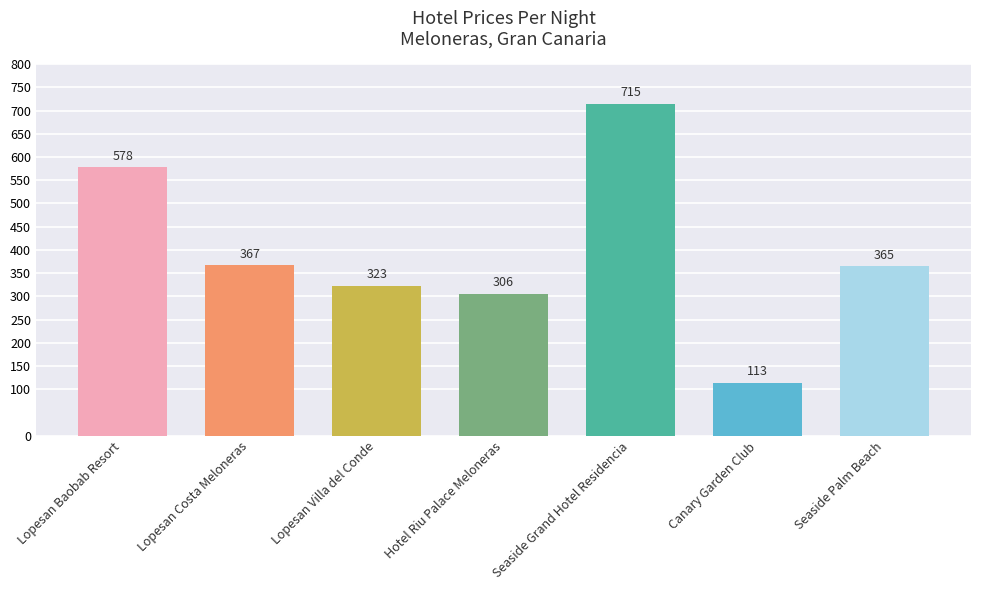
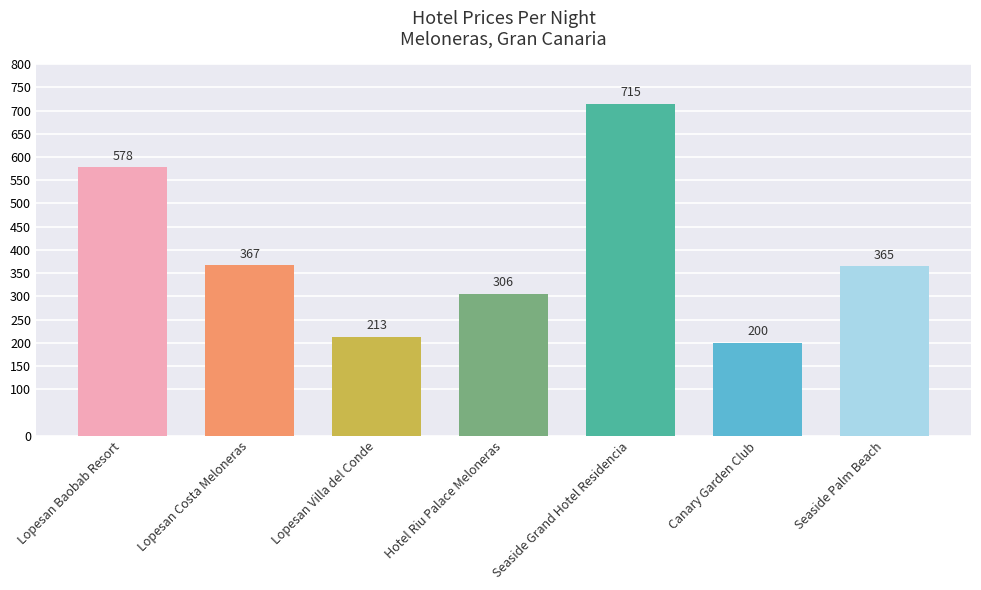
  {
    "Lopesan Baobab Resort": 578,
    "Lopesan Costa Meloneras": 367,
-   "Lopesan Villa del Conde": 323,
+   "Lopesan Villa del Conde": 213,
    "Hotel Riu Palace Meloneras": 306,
    "Seaside Grand Hotel Residencia": 715,
-   "Canary Garden Club": 113,
+   "Canary Garden Club": 200,
    "Seaside Palm Beach": 365
  }
